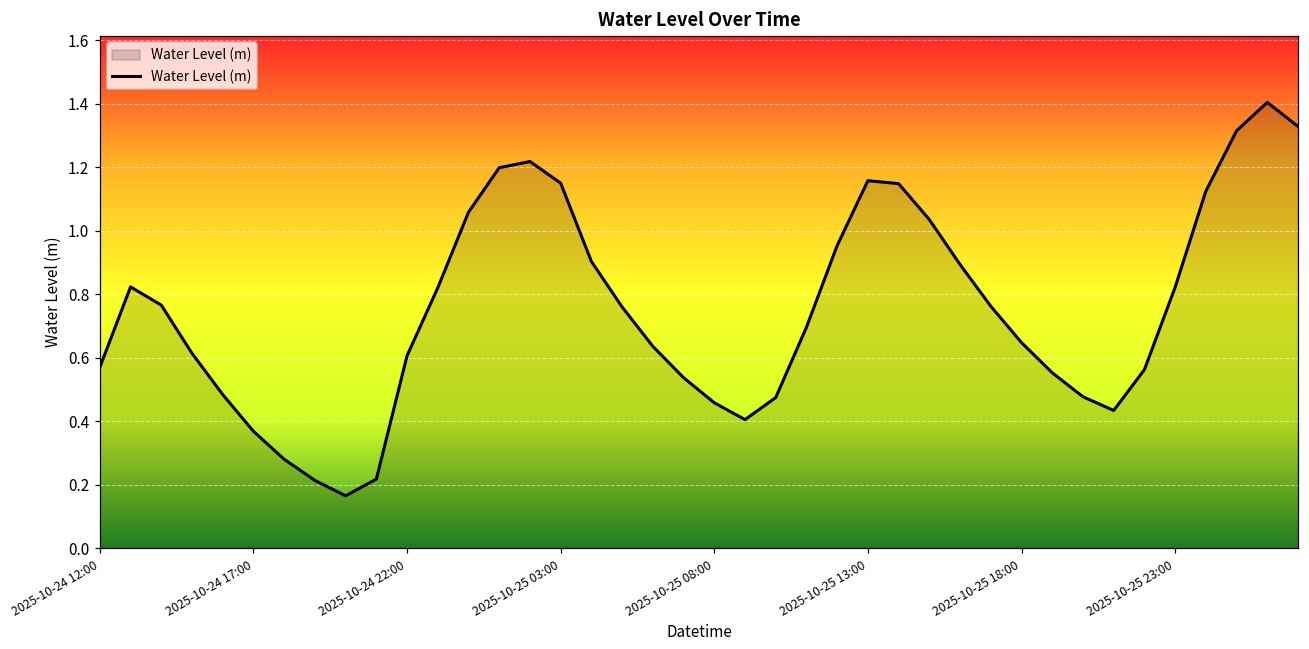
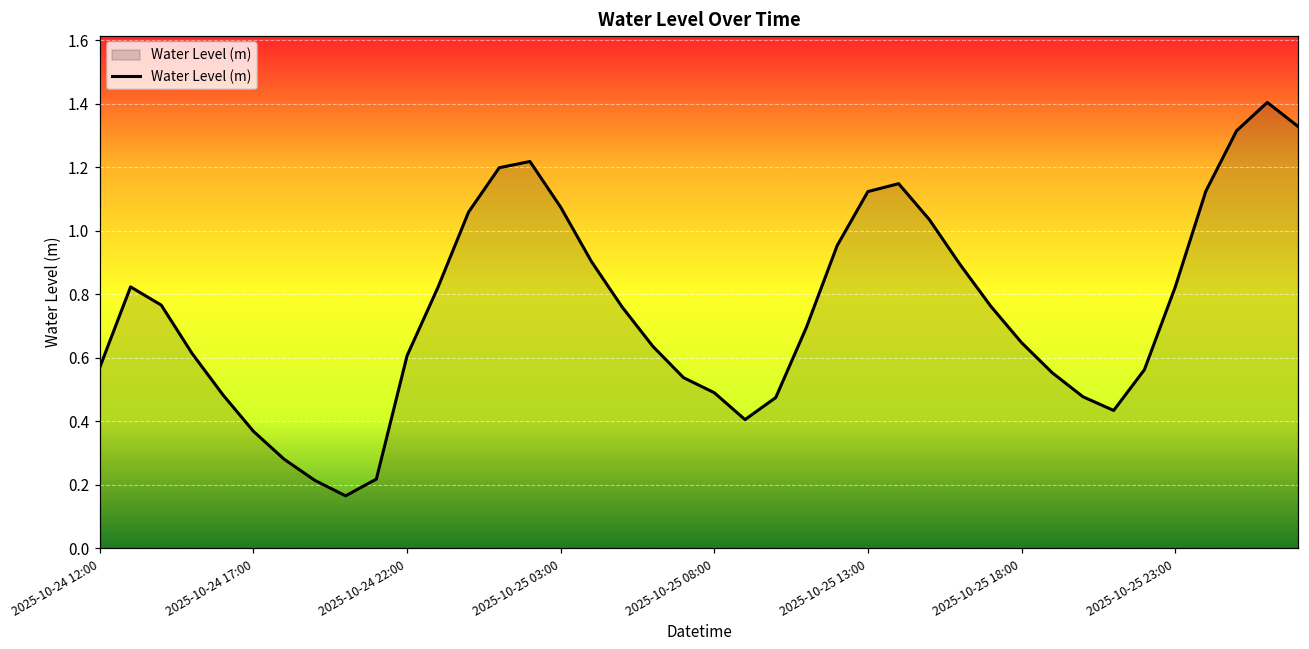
  {
    "2025-10-24 12:00": 0.57,
    "2025-10-24 17:00": 0.37,
    "2025-10-24 22:00": 0.61,
-   "2025-10-25 03:00": 1.15,
-   "2025-10-25 08:00": 0.46,
-   "2025-10-25 13:00": 1.16,
+   "2025-10-25 03:00": 1.07,
+   "2025-10-25 08:00": 0.49,
+   "2025-10-25 13:00": 1.12,
    "2025-10-25 18:00": 0.65,
    "2025-10-25 23:00": 0.82
  }
